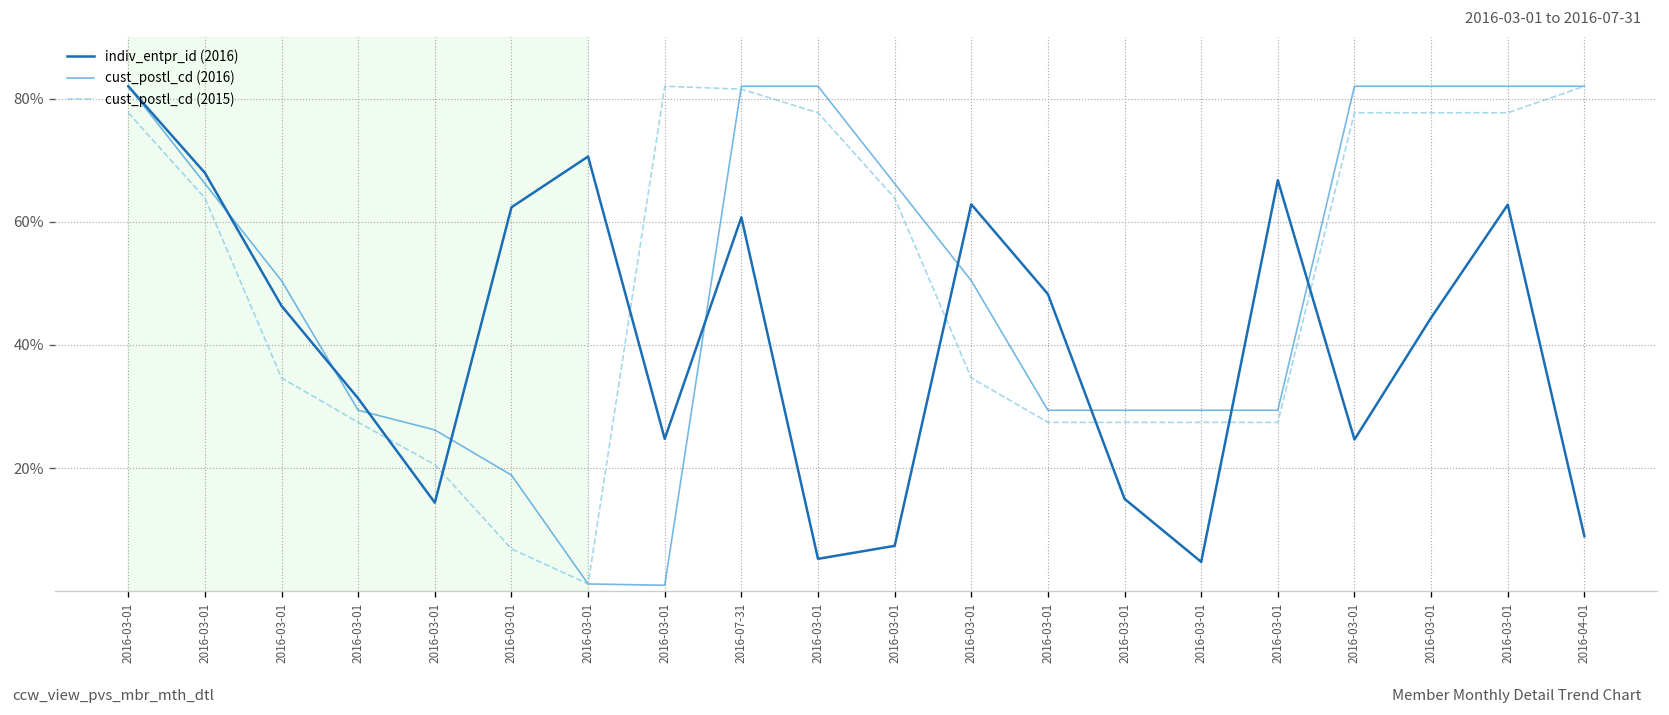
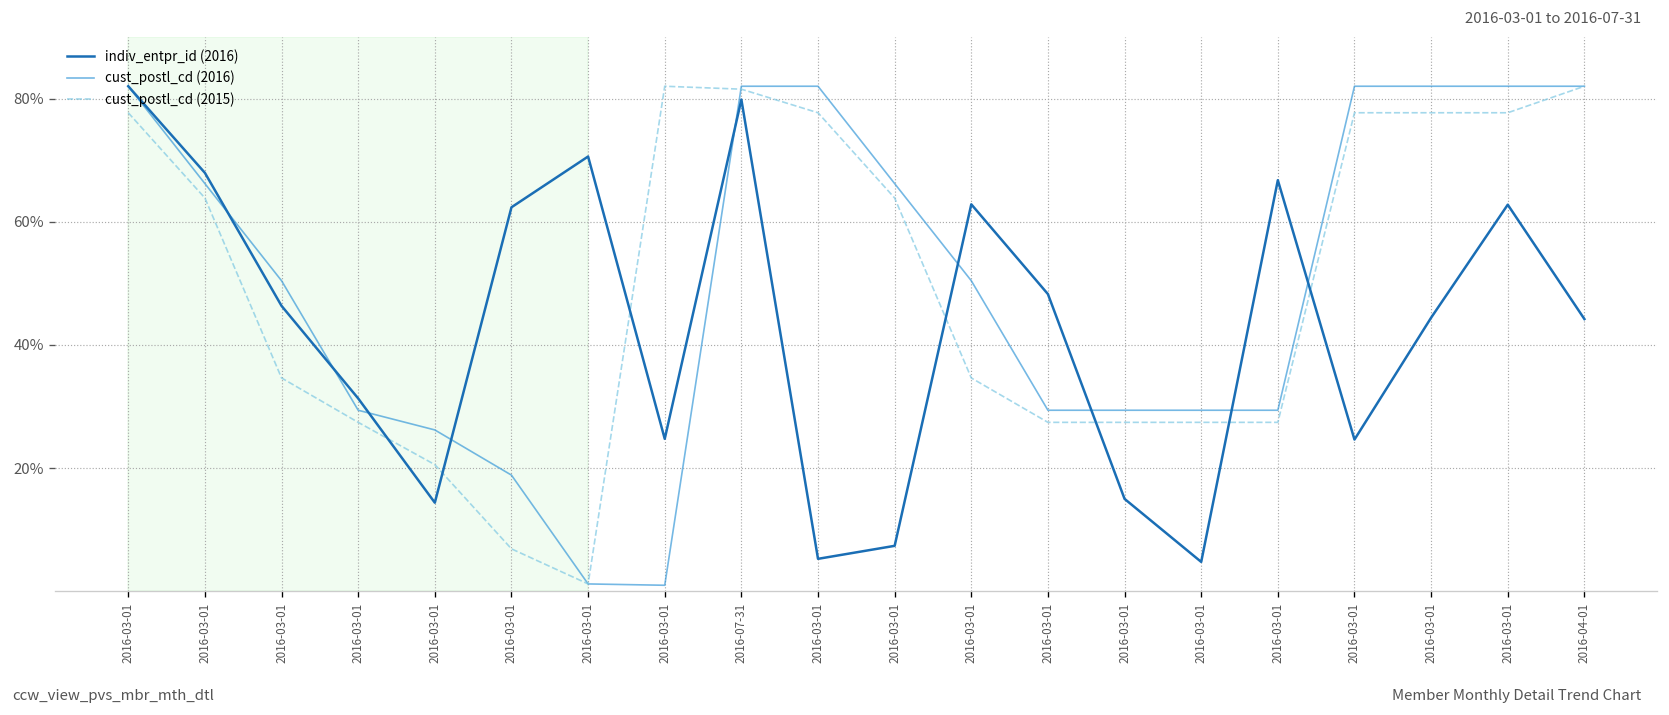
  {
    "indiv_entpr_id (2016)": {
-     "2016-07-31": "61%",
-     "2016-04-01": "9%"
+     "2016-07-31": "80%",
+     "2016-04-01": "44%"
    }
  }
